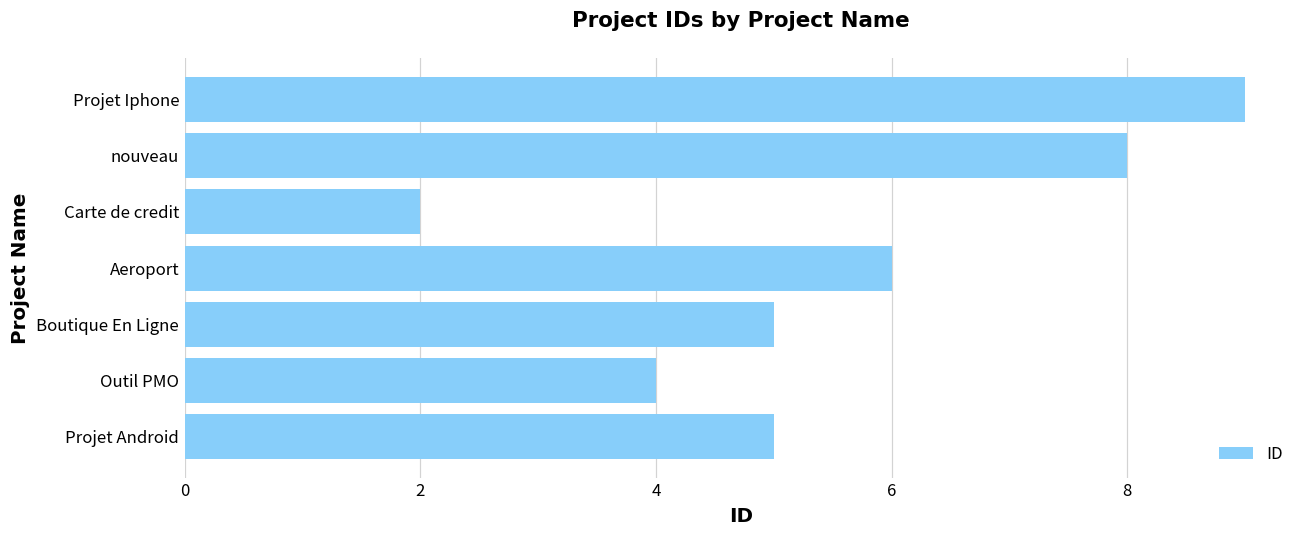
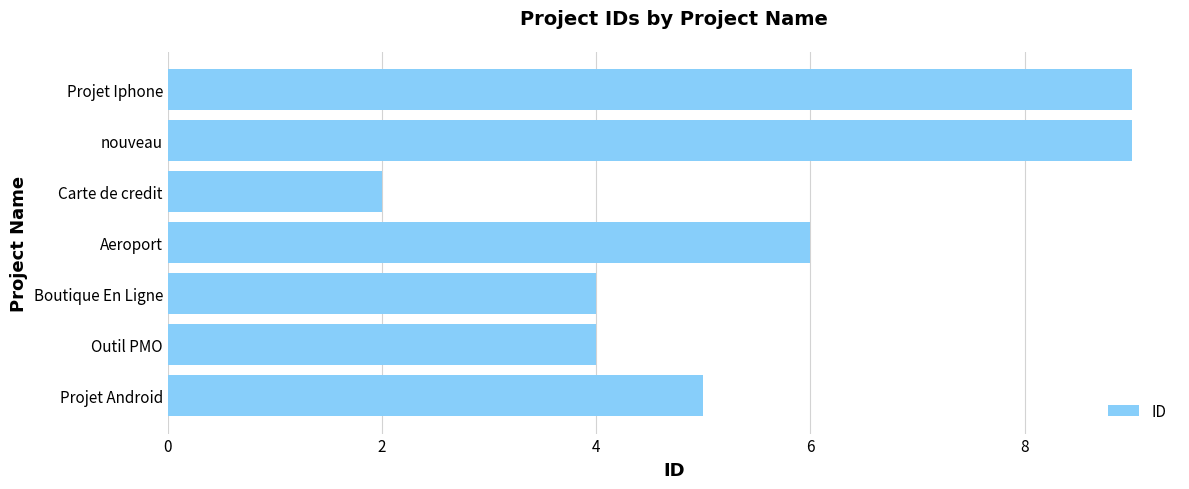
  {
    "Projet Iphone": 9,
-   "nouveau": 8,
+   "nouveau": 9,
    "Carte de credit": 2,
    "Aeroport": 6,
-   "Boutique En Ligne": 5,
+   "Boutique En Ligne": 4,
    "Outil PMO": 4,
    "Projet Android": 5
  }
